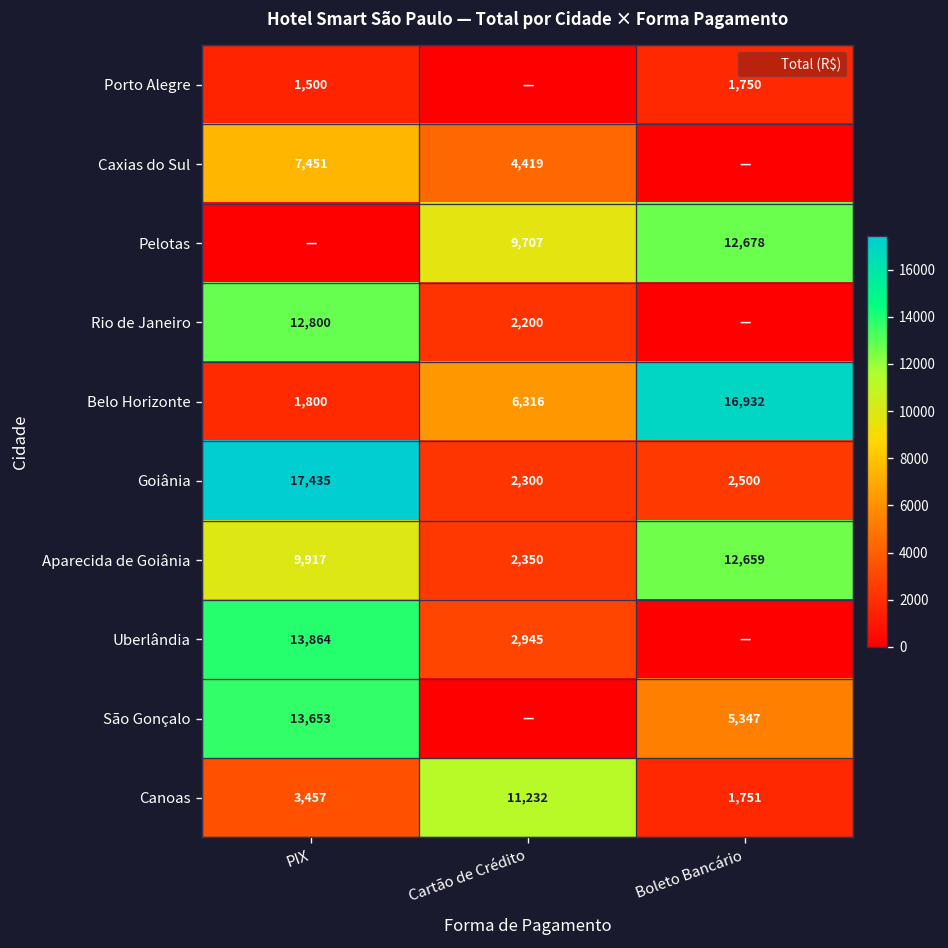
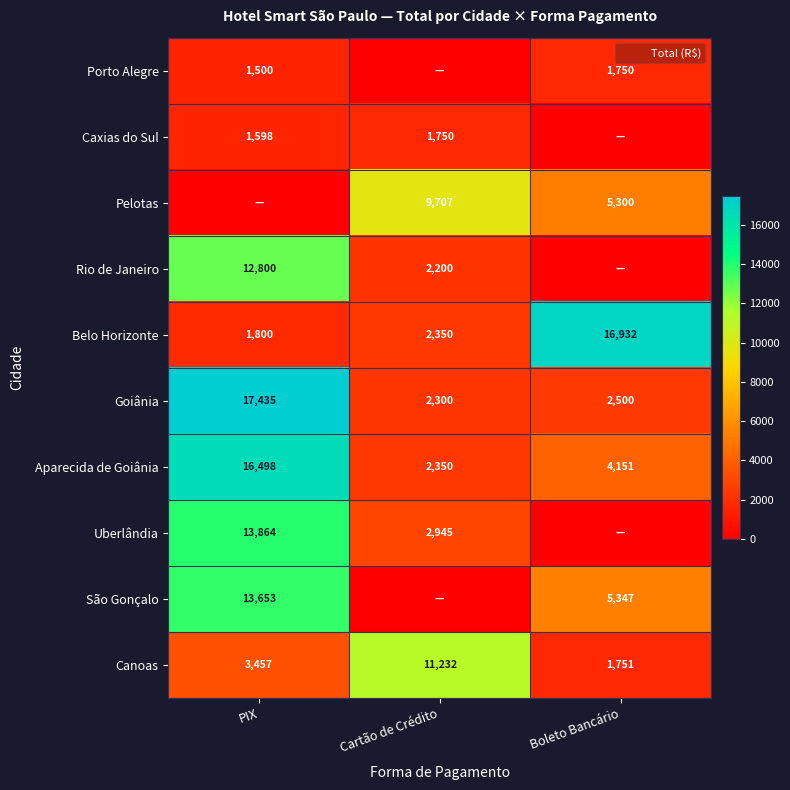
  {
    "Porto Alegre": {
      "PIX": "1,500",
      "Boleto Bancário": "1,750"
    },
    "Caxias do Sul": {
-     "PIX": "7,451",
-     "Cartão de Crédito": "4,419"
+     "PIX": "1,598",
+     "Cartão de Crédito": "1,750"
    },
    "Pelotas": {
      "Cartão de Crédito": "9,707",
-     "Boleto Bancário": "12,678"
+     "Boleto Bancário": "5,300"
    },
    "Rio de Janeiro": {
      "PIX": "12,800",
      "Cartão de Crédito": "2,200"
    },
    "Belo Horizonte": {
      "PIX": "1,800",
-     "Cartão de Crédito": "6,316",
+     "Cartão de Crédito": "2,350",
      "Boleto Bancário": "16,932"
    },
    "Goiânia": {
      "PIX": "17,435",
      "Cartão de Crédito": "2,300",
      "Boleto Bancário": "2,500"
    },
    "Aparecida de Goiânia": {
-     "PIX": "9,917",
+     "PIX": "16,498",
      "Cartão de Crédito": "2,350",
-     "Boleto Bancário": "12,659"
+     "Boleto Bancário": "4,151"
    },
    "Uberlândia": {
      "PIX": "13,864",
      "Cartão de Crédito": "2,945"
    },
    "São Gonçalo": {
      "PIX": "13,653",
      "Boleto Bancário": "5,347"
    },
    "Canoas": {
      "PIX": "3,457",
      "Cartão de Crédito": "11,232",
      "Boleto Bancário": "1,751"
    }
  }
